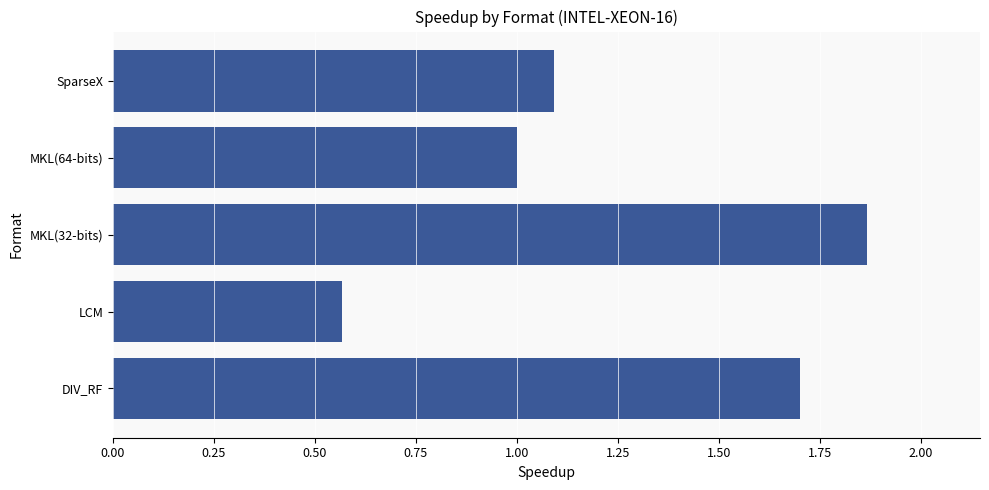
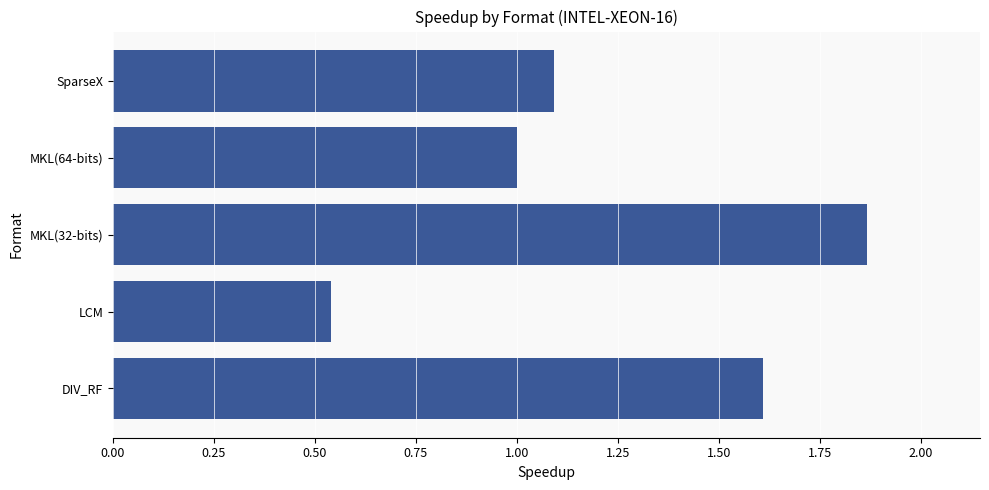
  {
    "SparseX": 1.09,
    "MKL(64-bits)": 1.00,
    "MKL(32-bits)": 1.87,
-   "LCM": 0.57,
-   "DIV_RF": 1.70
+   "LCM": 0.54,
+   "DIV_RF": 1.61
  }
